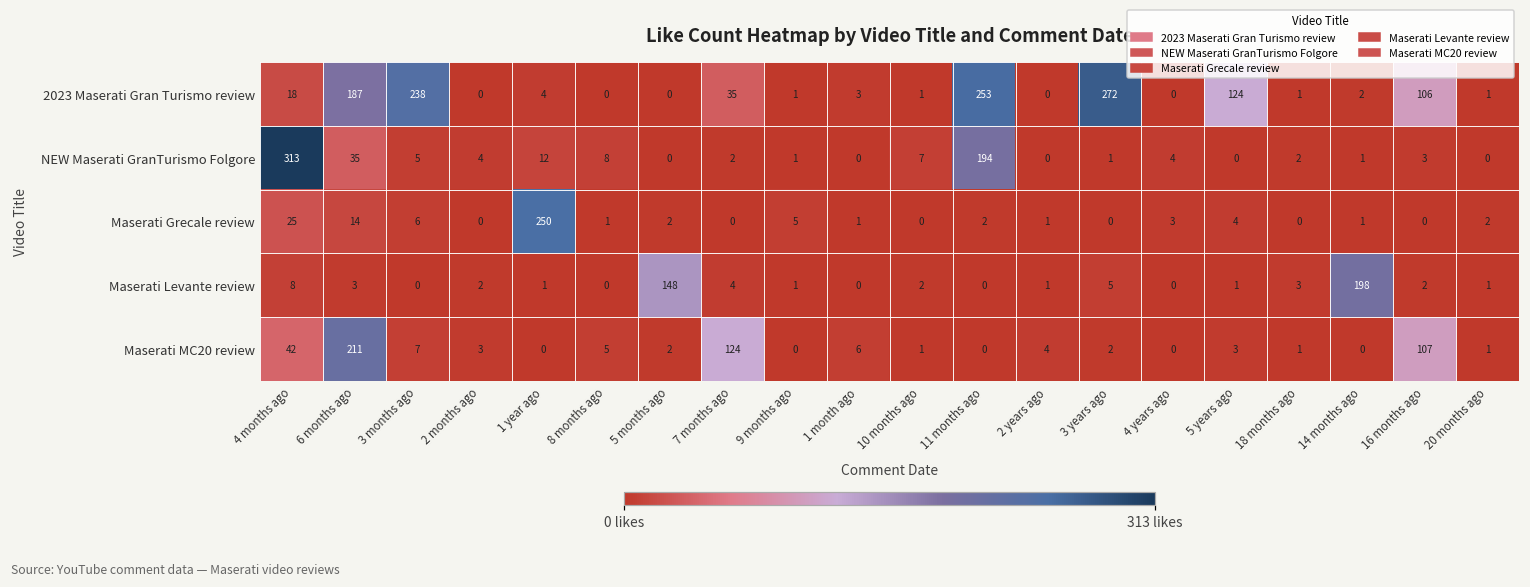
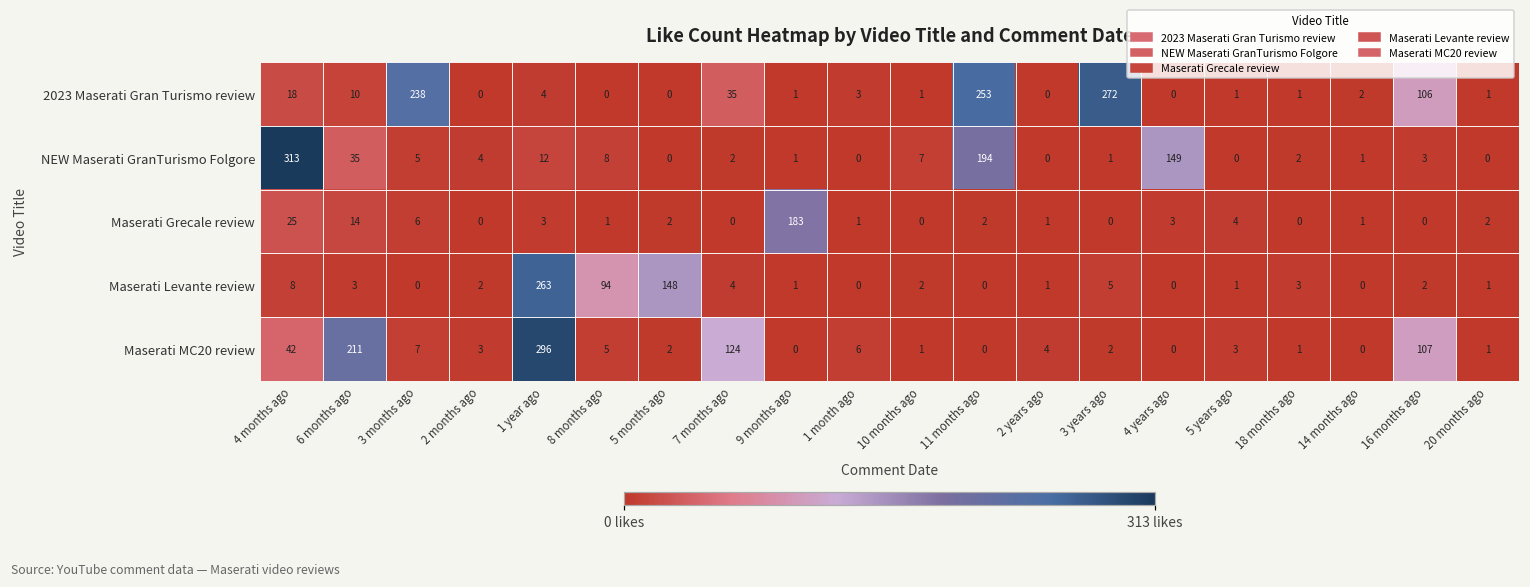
  {
    "2023 Maserati Gran Turismo review": {
      "4 months ago": 18,
-     "6 months ago": 187,
+     "6 months ago": 10,
      "3 months ago": 238,
      "2 months ago": 0,
      "1 year ago": 4,
      "8 months ago": 0,
      "5 months ago": 0,
      "7 months ago": 35,
      "9 months ago": 1,
      "1 month ago": 3,
      "10 months ago": 1,
      "11 months ago": 253,
      "2 years ago": 0,
      "3 years ago": 272,
      "4 years ago": 0,
-     "5 years ago": 124,
+     "5 years ago": 1,
      "18 months ago": 1,
      "14 months ago": 2,
      "16 months ago": 106,
      "20 months ago": 1
    },
    "NEW Maserati GranTurismo Folgore": {
      "4 months ago": 313,
      "6 months ago": 35,
      "3 months ago": 5,
      "2 months ago": 4,
      "1 year ago": 12,
      "8 months ago": 8,
      "5 months ago": 0,
      "7 months ago": 2,
      "9 months ago": 1,
      "1 month ago": 0,
      "10 months ago": 7,
      "11 months ago": 194,
      "2 years ago": 0,
      "3 years ago": 1,
-     "4 years ago": 4,
+     "4 years ago": 149,
      "5 years ago": 0,
      "18 months ago": 2,
      "14 months ago": 1,
      "16 months ago": 3,
      "20 months ago": 0
    },
    "Maserati Grecale review": {
      "4 months ago": 25,
      "6 months ago": 14,
      "3 months ago": 6,
      "2 months ago": 0,
-     "1 year ago": 250,
+     "1 year ago": 3,
      "8 months ago": 1,
      "5 months ago": 2,
      "7 months ago": 0,
-     "9 months ago": 5,
+     "9 months ago": 183,
      "1 month ago": 1,
      "10 months ago": 0,
      "11 months ago": 2,
      "2 years ago": 1,
      "3 years ago": 0,
      "4 years ago": 3,
      "5 years ago": 4,
      "18 months ago": 0,
      "14 months ago": 1,
      "16 months ago": 0,
      "20 months ago": 2
    },
    "Maserati Levante review": {
      "4 months ago": 8,
      "6 months ago": 3,
      "3 months ago": 0,
      "2 months ago": 2,
-     "1 year ago": 1,
-     "8 months ago": 0,
+     "1 year ago": 263,
+     "8 months ago": 94,
      "5 months ago": 148,
      "7 months ago": 4,
      "9 months ago": 1,
      "1 month ago": 0,
      "10 months ago": 2,
      "11 months ago": 0,
      "2 years ago": 1,
      "3 years ago": 5,
      "4 years ago": 0,
      "5 years ago": 1,
      "18 months ago": 3,
-     "14 months ago": 198,
+     "14 months ago": 0,
      "16 months ago": 2,
      "20 months ago": 1
    },
    "Maserati MC20 review": {
      "4 months ago": 42,
      "6 months ago": 211,
      "3 months ago": 7,
      "2 months ago": 3,
-     "1 year ago": 0,
+     "1 year ago": 296,
      "8 months ago": 5,
      "5 months ago": 2,
      "7 months ago": 124,
      "9 months ago": 0,
      "1 month ago": 6,
      "10 months ago": 1,
      "11 months ago": 0,
      "2 years ago": 4,
      "3 years ago": 2,
      "4 years ago": 0,
      "5 years ago": 3,
      "18 months ago": 1,
      "14 months ago": 0,
      "16 months ago": 107,
      "20 months ago": 1
    }
  }
